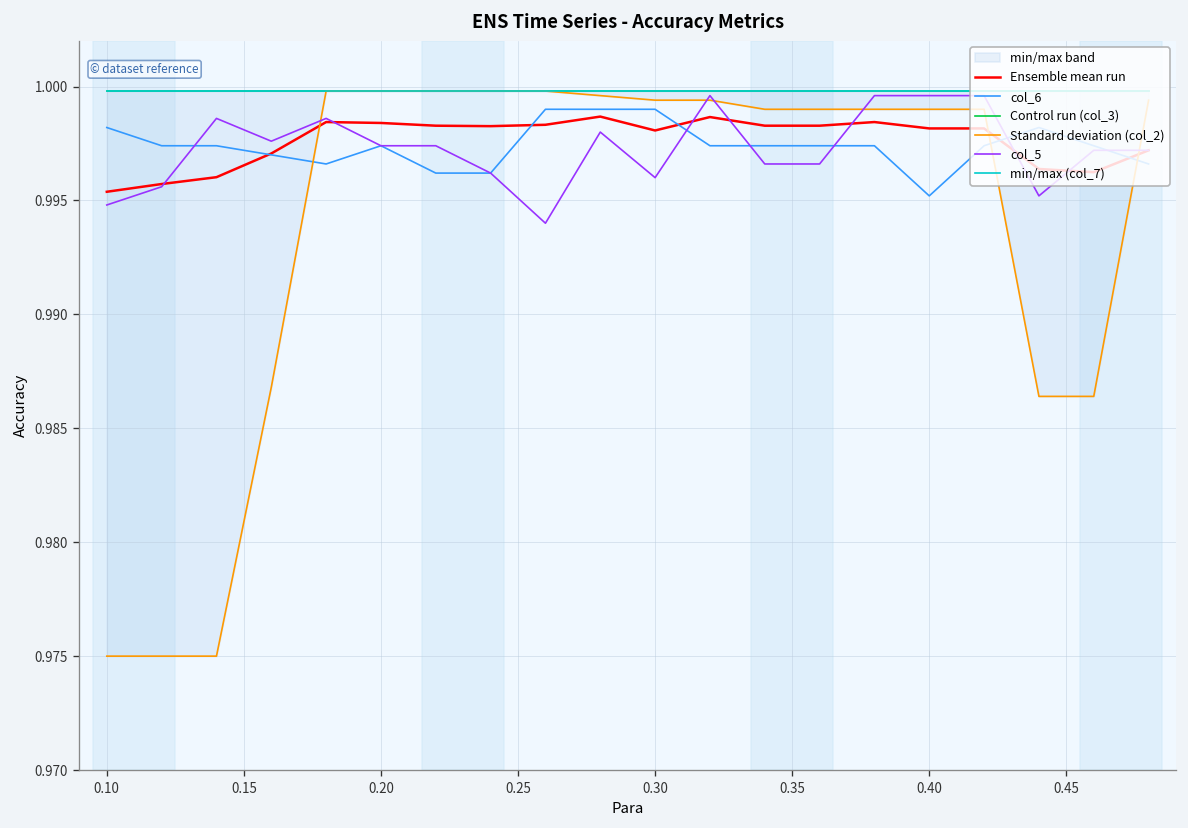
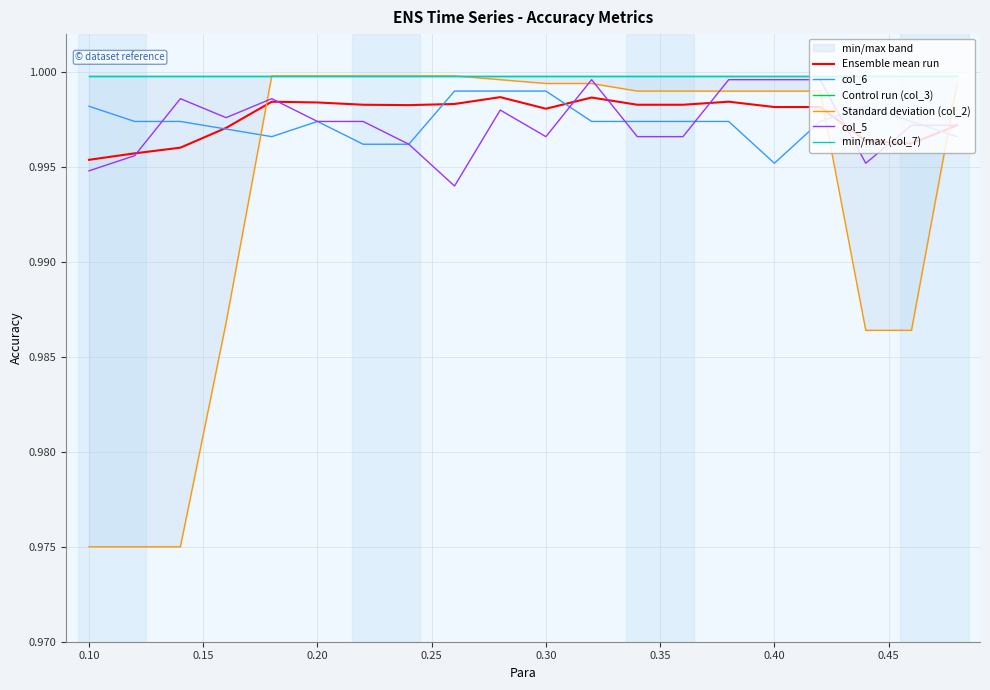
  {
    "Ensemble mean run": {
      "0.10": 0.9954,
      "0.20": 0.9984,
      "0.30": 0.9981,
      "0.40": 0.9982
    },
    "col_6": {
      "0.10": 0.9982,
      "0.30": 0.9990,
      "0.40": 0.9952
    },
    "min/max band": {
      "0.10": 0.9998,
      "0.30": 0.9998,
      "0.40": 0.9998
    },
    "Standard deviation (col_2)": {
      "0.10": 0.9750,
      "0.30": 0.9994,
      "0.40": 0.9990
    },
    "col_5": {
      "0.10": 0.9948,
-     "0.30": 0.9960,
+     "0.30": 0.9966,
      "0.40": 0.9996
    }
  }
